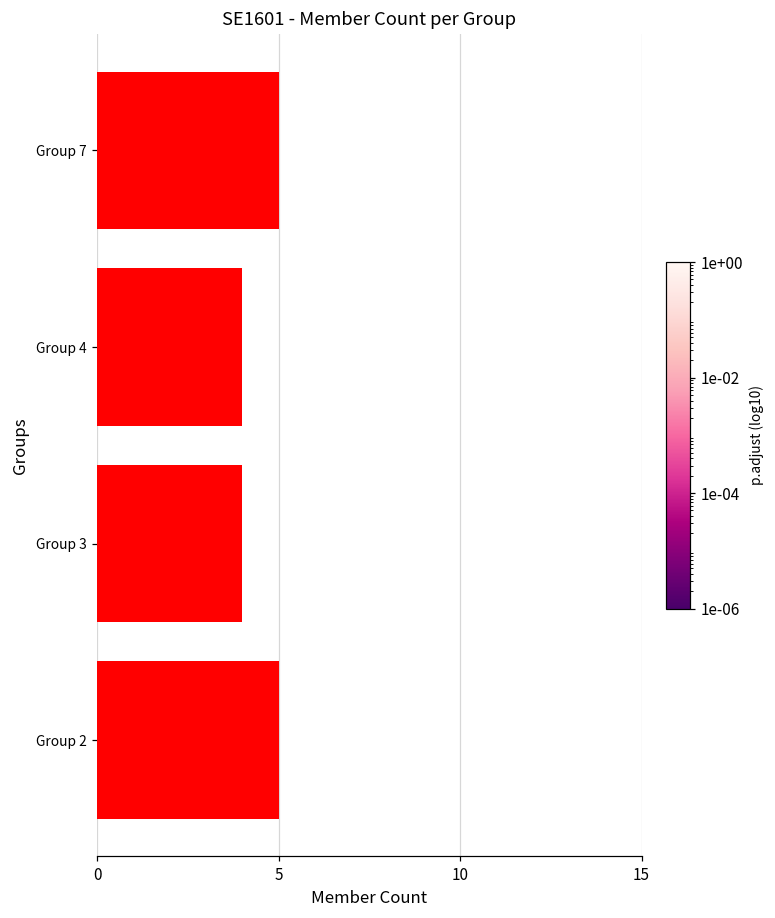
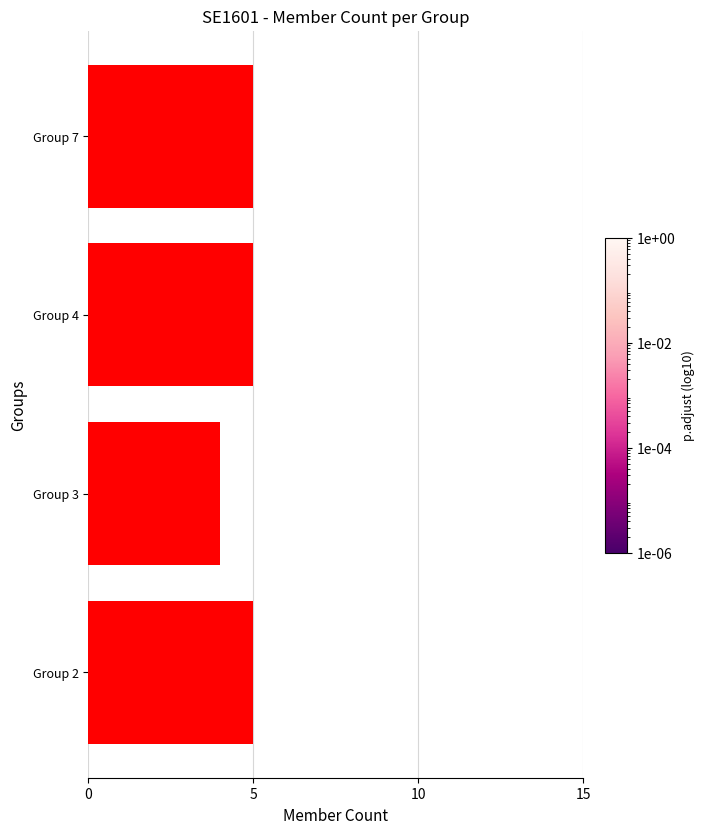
  {
    "Group 7": 5,
-   "Group 4": 4,
+   "Group 4": 5,
    "Group 3": 4,
    "Group 2": 5
  }
